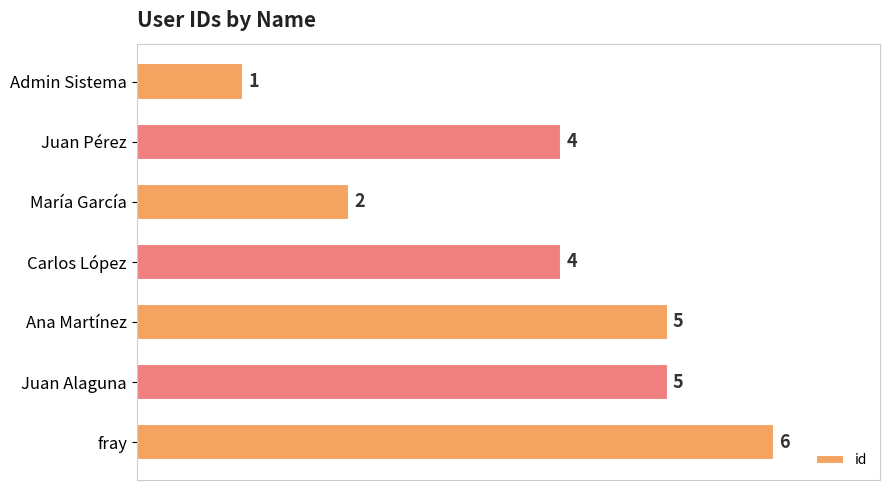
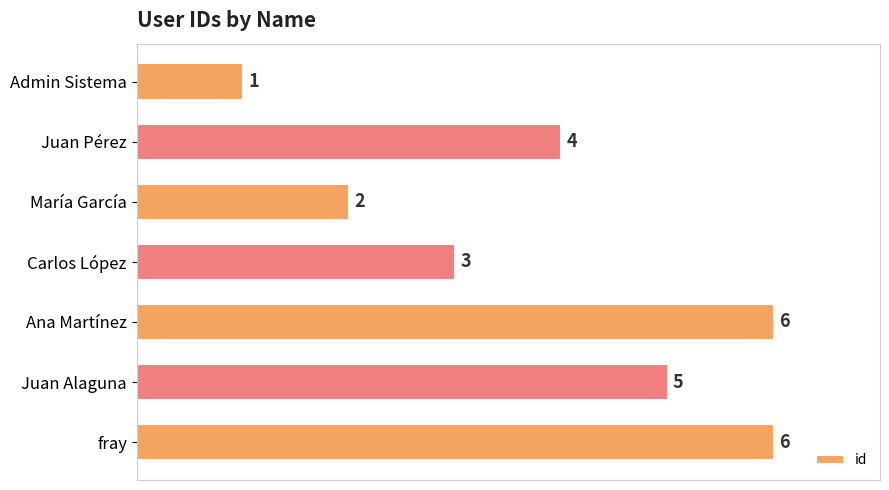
  {
    "Admin Sistema": 1,
    "Juan Pérez": 4,
    "María García": 2,
-   "Carlos López": 4,
-   "Ana Martínez": 5,
+   "Carlos López": 3,
+   "Ana Martínez": 6,
    "Juan Alaguna": 5,
    "fray": 6
  }
